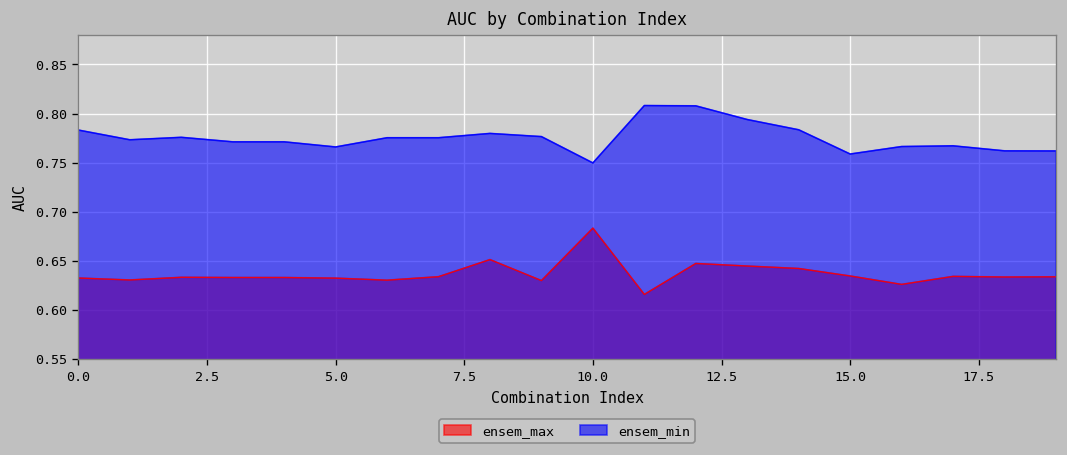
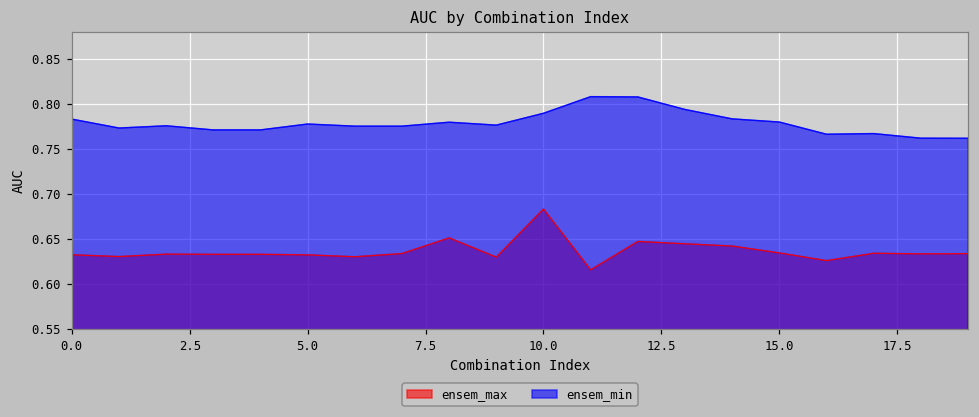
  {
    "ensem_max": {
      "0.0": 0.63,
      "5.0": 0.63,
      "10.0": 0.68,
      "15.0": 0.63
    },
    "ensem_min": {
      "0.0": 0.78,
-     "5.0": 0.77,
-     "10.0": 0.75,
-     "15.0": 0.76
+     "5.0": 0.78,
+     "10.0": 0.79,
+     "15.0": 0.78
    }
  }
